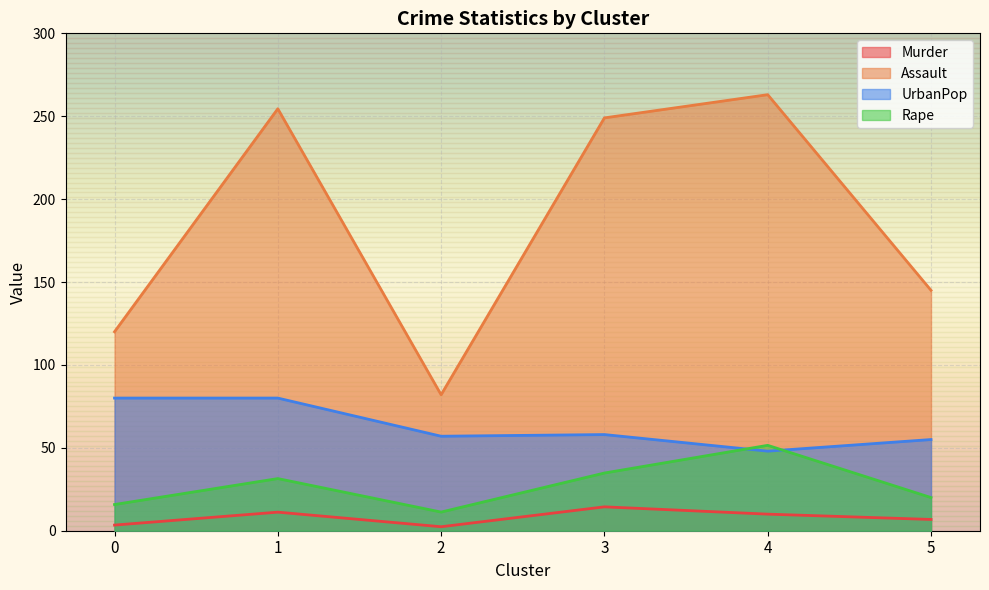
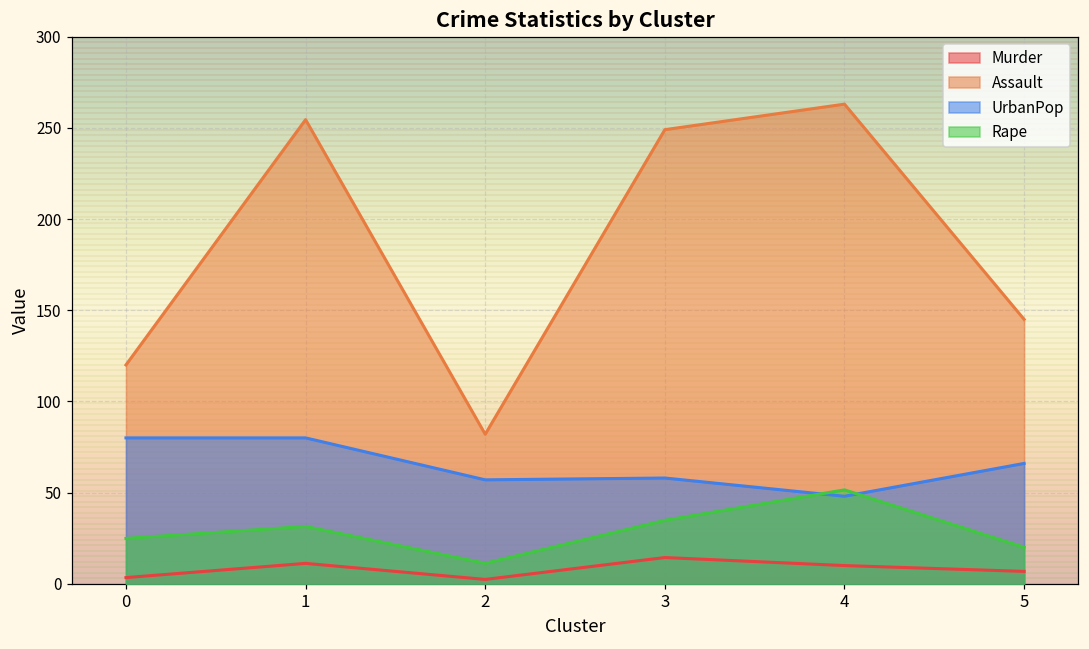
  {
    "UrbanPop": {
      "0": 80,
      "1": 80,
      "2": 57,
      "3": 58,
      "4": 48,
-     "5": 55
+     "5": 66
    },
    "Rape": {
-     "0": 16,
+     "0": 25,
      "1": 31,
      "2": 11,
      "3": 35,
      "4": 52,
      "5": 20
    }
  }
